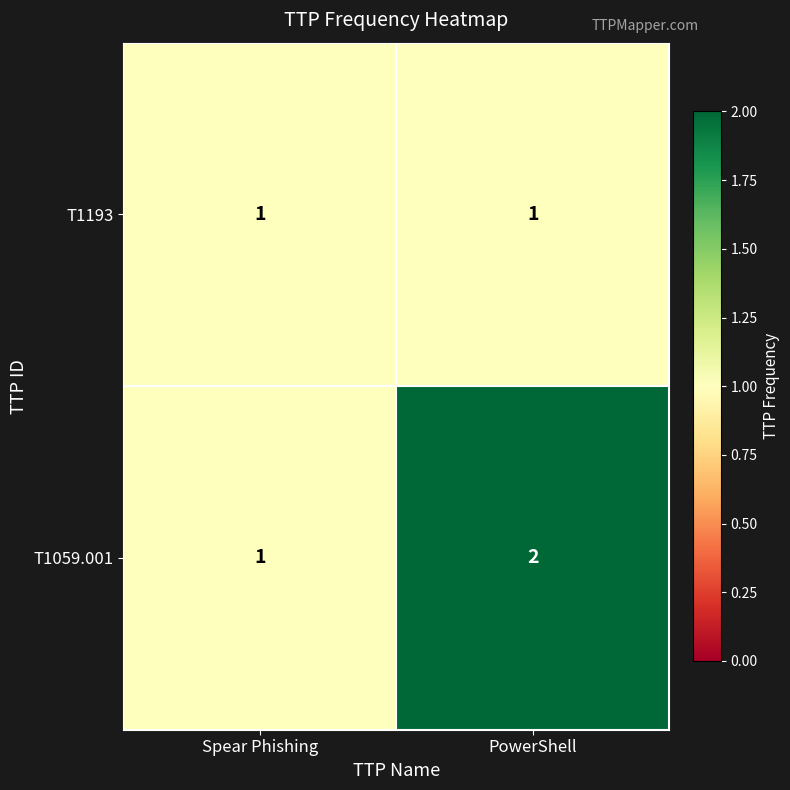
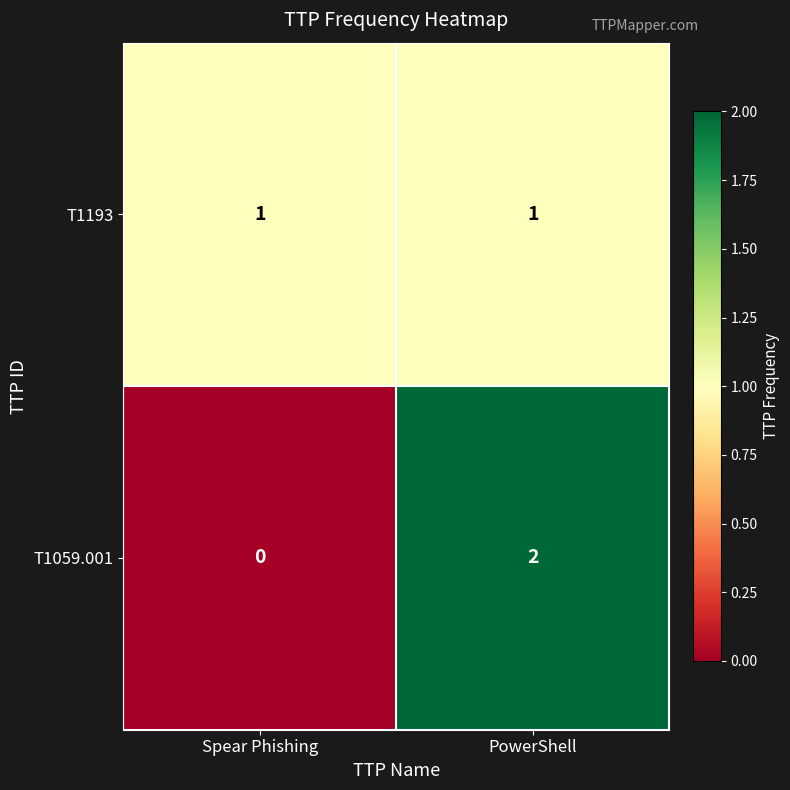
  {
    "T1193": {
      "Spear Phishing": 1,
      "PowerShell": 1
    },
    "T1059.001": {
-     "Spear Phishing": 1,
+     "Spear Phishing": 0,
      "PowerShell": 2
    }
  }
